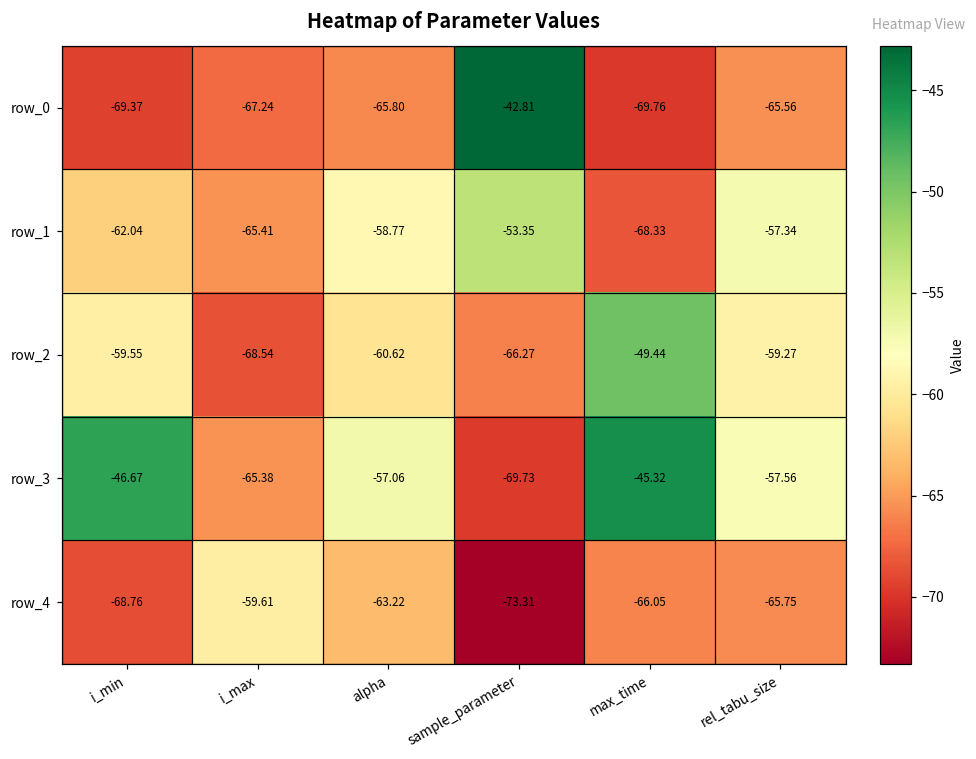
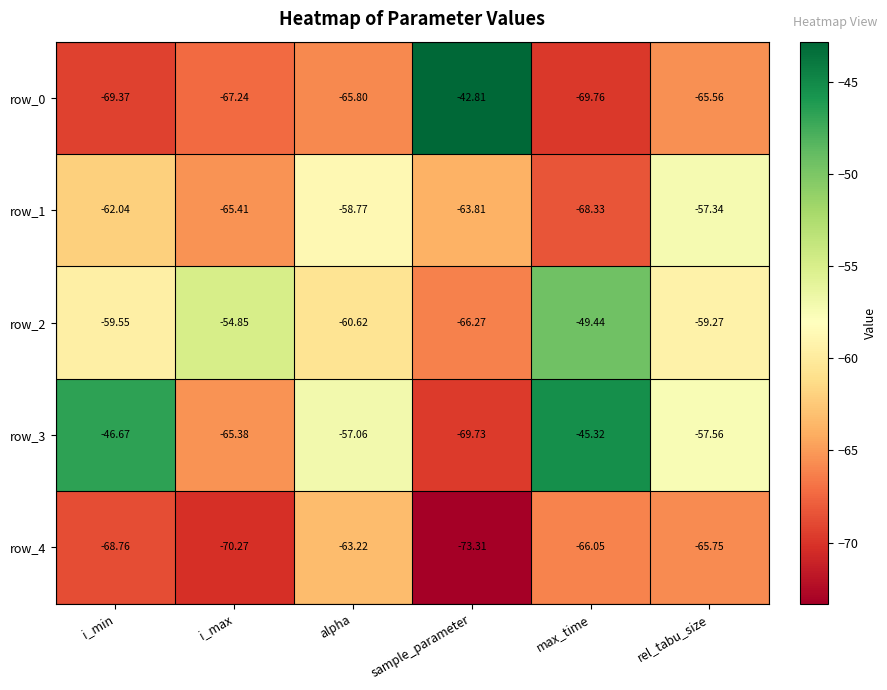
  {
    "row_0": {
      "i_min": -69.37,
      "i_max": -67.24,
      "alpha": -65.80,
      "sample_parameter": -42.81,
      "max_time": -69.76,
      "rel_tabu_size": -65.56
    },
    "row_1": {
      "i_min": -62.04,
      "i_max": -65.41,
      "alpha": -58.77,
-     "sample_parameter": -53.35,
+     "sample_parameter": -63.81,
      "max_time": -68.33,
      "rel_tabu_size": -57.34
    },
    "row_2": {
      "i_min": -59.55,
-     "i_max": -68.54,
+     "i_max": -54.85,
      "alpha": -60.62,
      "sample_parameter": -66.27,
      "max_time": -49.44,
      "rel_tabu_size": -59.27
    },
    "row_3": {
      "i_min": -46.67,
      "i_max": -65.38,
      "alpha": -57.06,
      "sample_parameter": -69.73,
      "max_time": -45.32,
      "rel_tabu_size": -57.56
    },
    "row_4": {
      "i_min": -68.76,
-     "i_max": -59.61,
+     "i_max": -70.27,
      "alpha": -63.22,
      "sample_parameter": -73.31,
      "max_time": -66.05,
      "rel_tabu_size": -65.75
    }
  }
